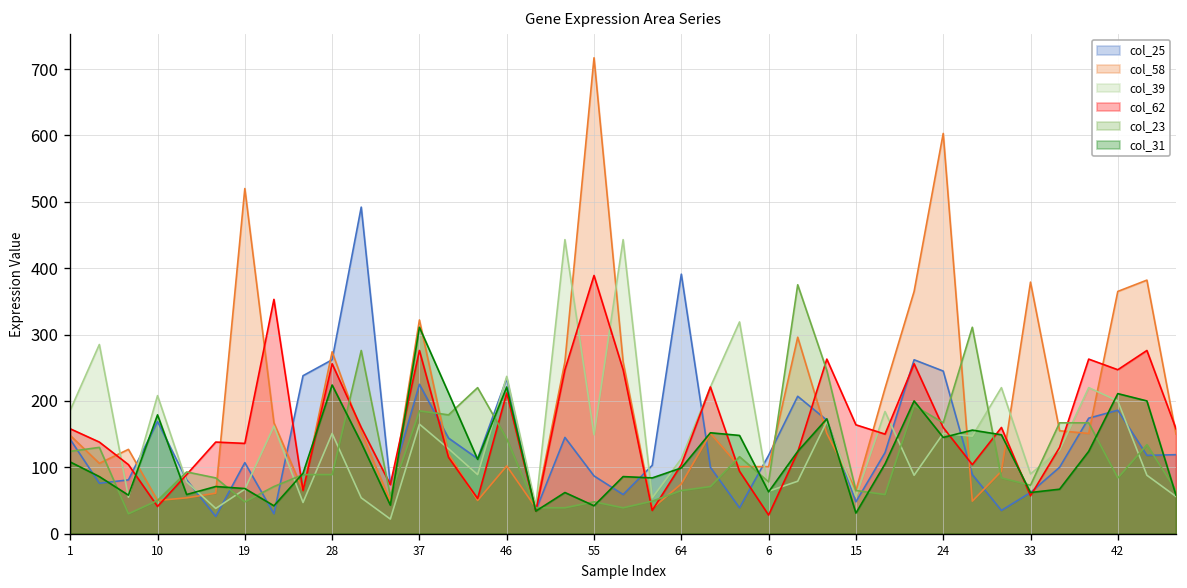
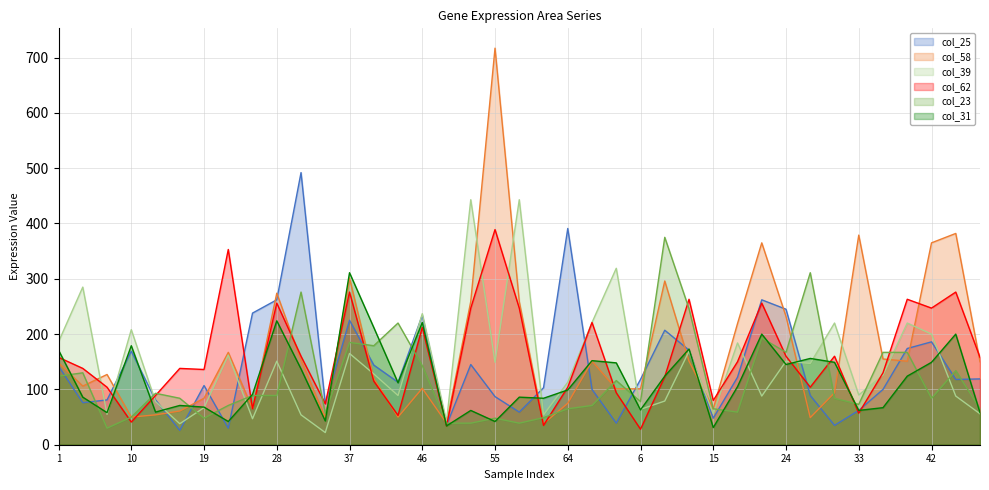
  {
    "col_25": {
      "1": 140,
      "10": 170,
      "19": 110,
      "28": 260,
      "37": 230,
      "55": 90,
      "64": 390,
      "6": 120,
      "15": 50,
      "24": 250,
      "42": 190
    },
    "col_58": {
      "1": 150,
-     "19": 520,
+     "19": 80,
      "28": 270,
-     "37": 320,
+     "37": 300,
      "46": 100,
      "55": 720,
      "64": 80,
      "6": 100,
-     "24": 600,
+     "24": 230,
      "33": 380,
      "42": 370
    },
    "col_62": {
      "1": 160,
      "10": 40,
      "19": 140,
      "28": 260,
      "37": 280,
      "46": 210,
      "55": 390,
      "64": 100,
      "6": 30,
-     "15": 160,
+     "15": 80,
      "24": 160,
      "33": 60,
      "42": 250
    },
    "col_31": {
-     "1": 110,
+     "1": 170,
      "10": 180,
      "28": 220,
      "37": 310,
      "46": 220,
      "55": 40,
      "64": 100,
      "15": 30,
      "24": 150,
-     "42": 210
+     "42": 150
    }
  }
